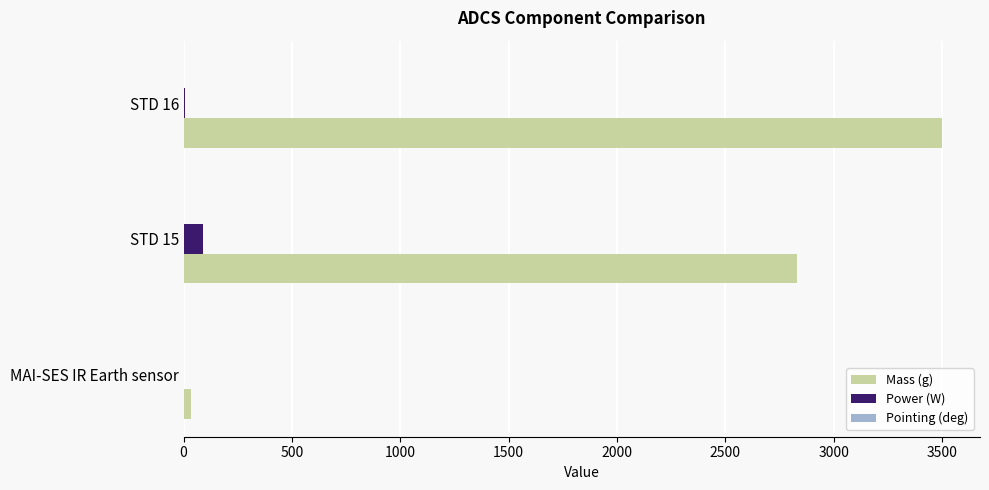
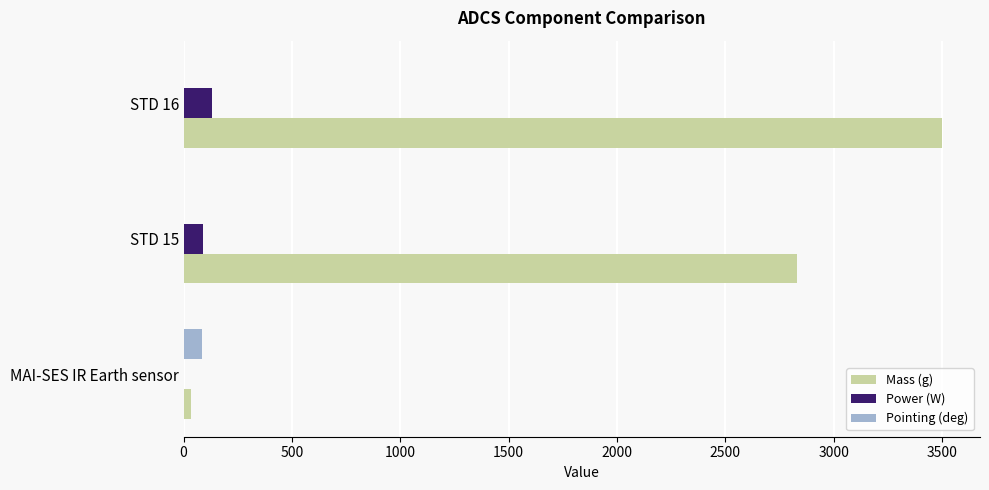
  {
    "Mass (g)": {
      "STD 16": 3500,
      "STD 15": 2830,
      "MAI-SES IR Earth sensor": 30
    },
    "Power (W)": {
-     "STD 16": 10,
+     "STD 16": 130,
      "STD 15": 90
    },
    "Pointing (deg)": {
-     "MAI-SES IR Earth sensor": 0
+     "MAI-SES IR Earth sensor": 90
    }
  }
